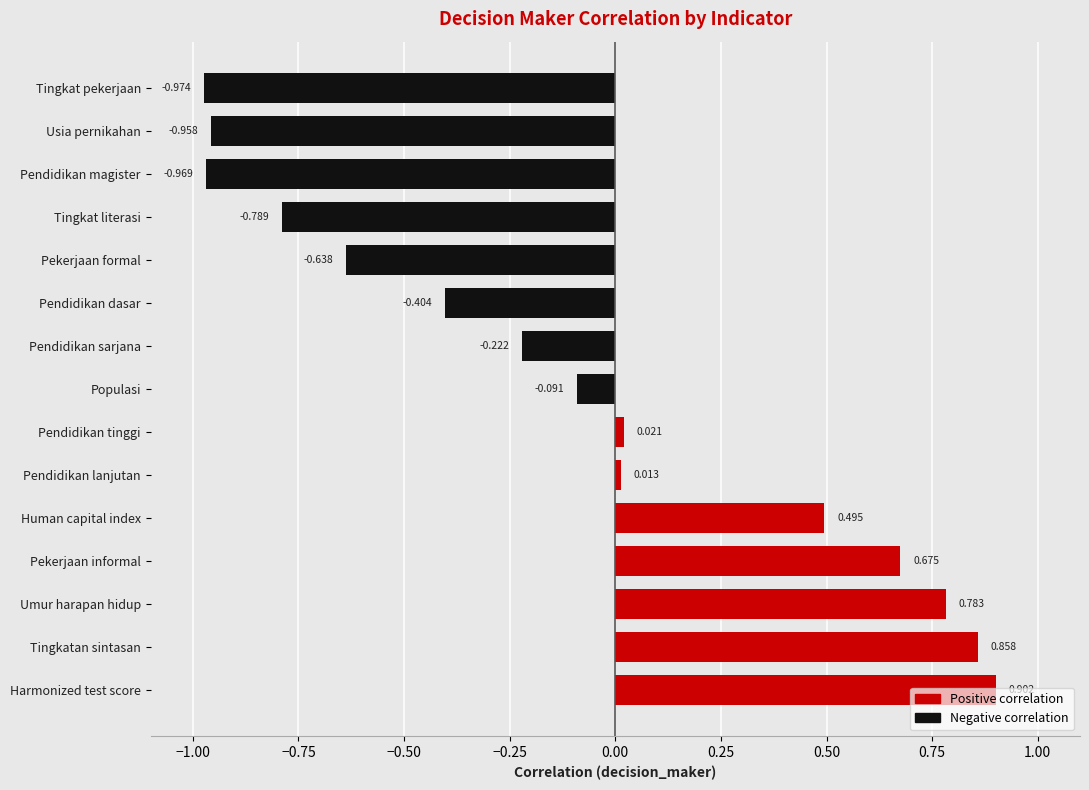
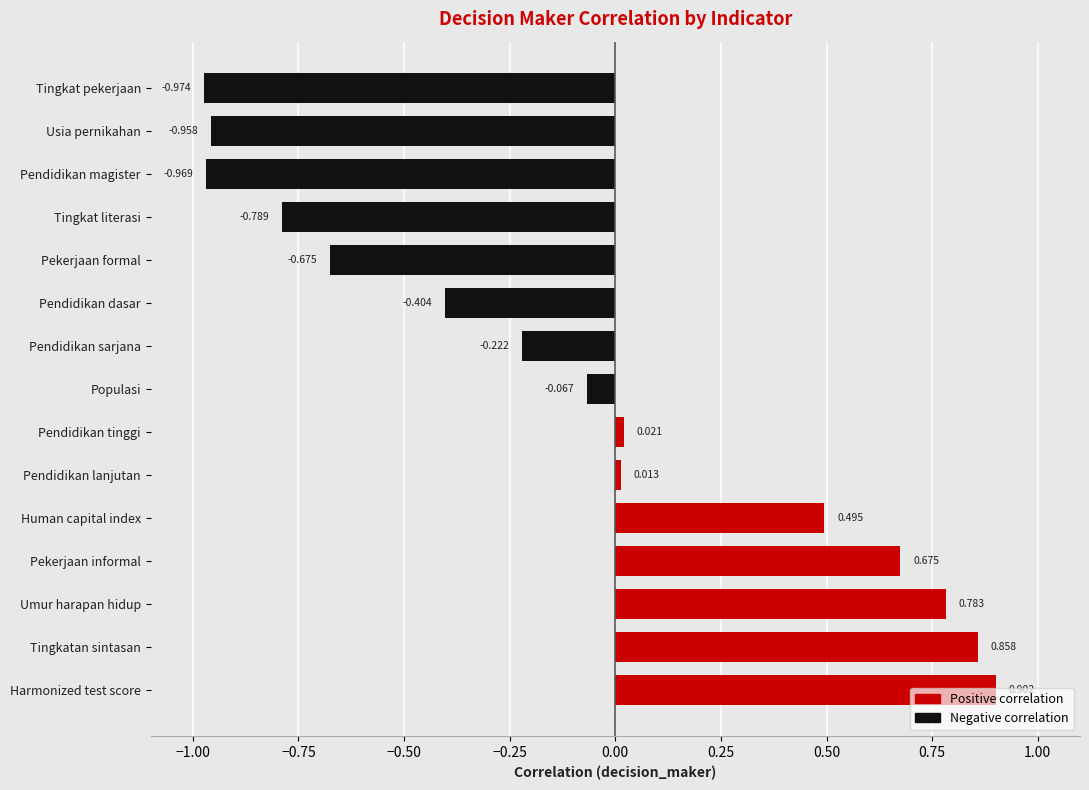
  {
    "Positive correlation": {
      "Pendidikan tinggi": 0.021,
      "Pendidikan lanjutan": 0.013,
      "Human capital index": 0.495,
      "Pekerjaan informal": 0.675,
      "Umur harapan hidup": 0.783,
      "Tingkatan sintasan": 0.858
    },
    "Negative correlation": {
      "Tingkat pekerjaan": -0.974,
      "Usia pernikahan": -0.958,
      "Pendidikan magister": -0.969,
      "Tingkat literasi": -0.789,
-     "Pekerjaan formal": -0.638,
+     "Pekerjaan formal": -0.675,
      "Pendidikan dasar": -0.404,
      "Pendidikan sarjana": -0.222,
-     "Populasi": -0.091
+     "Populasi": -0.067
    }
  }
